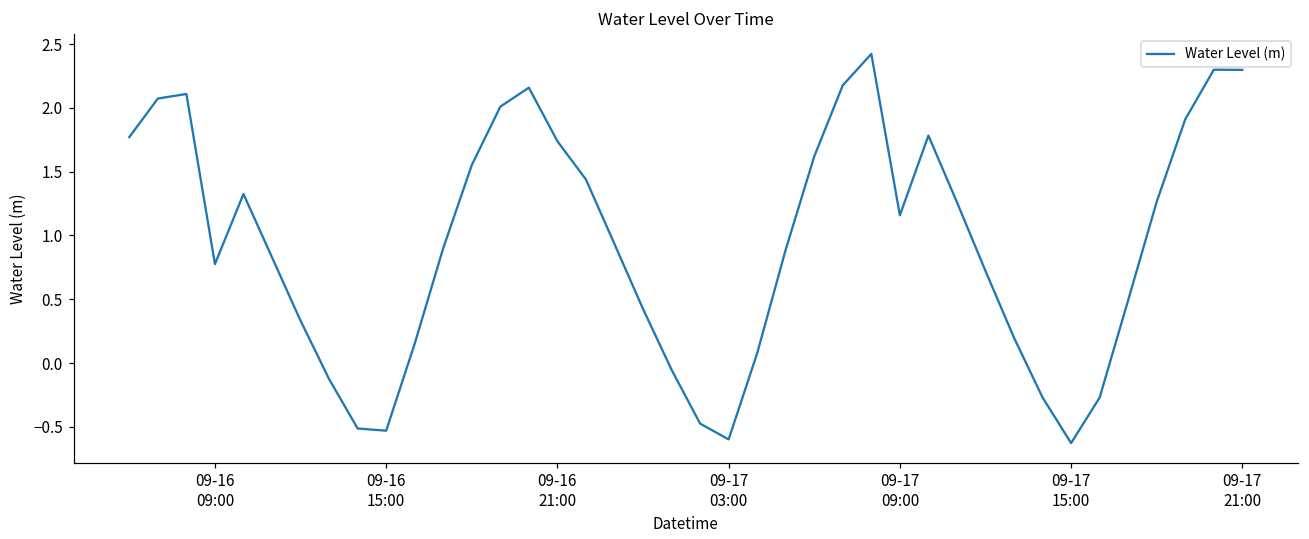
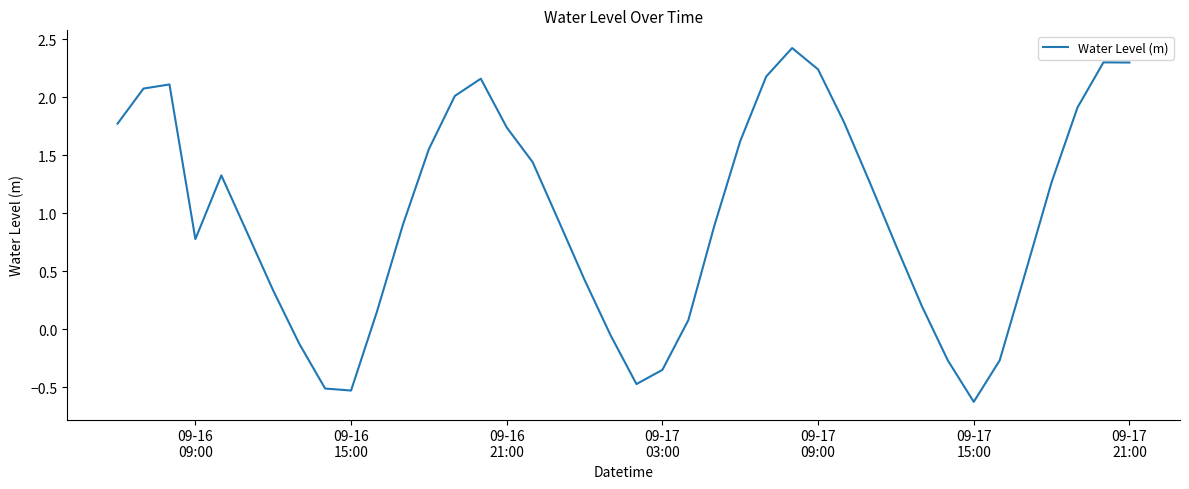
  {
    "09-16 09:00": 0.78,
    "09-16 15:00": -0.53,
    "09-16 21:00": 1.74,
-   "09-17 03:00": -0.60,
-   "09-17 09:00": 1.16,
+   "09-17 03:00": -0.35,
+   "09-17 09:00": 2.24,
    "09-17 15:00": -0.63,
    "09-17 21:00": 2.30
  }
